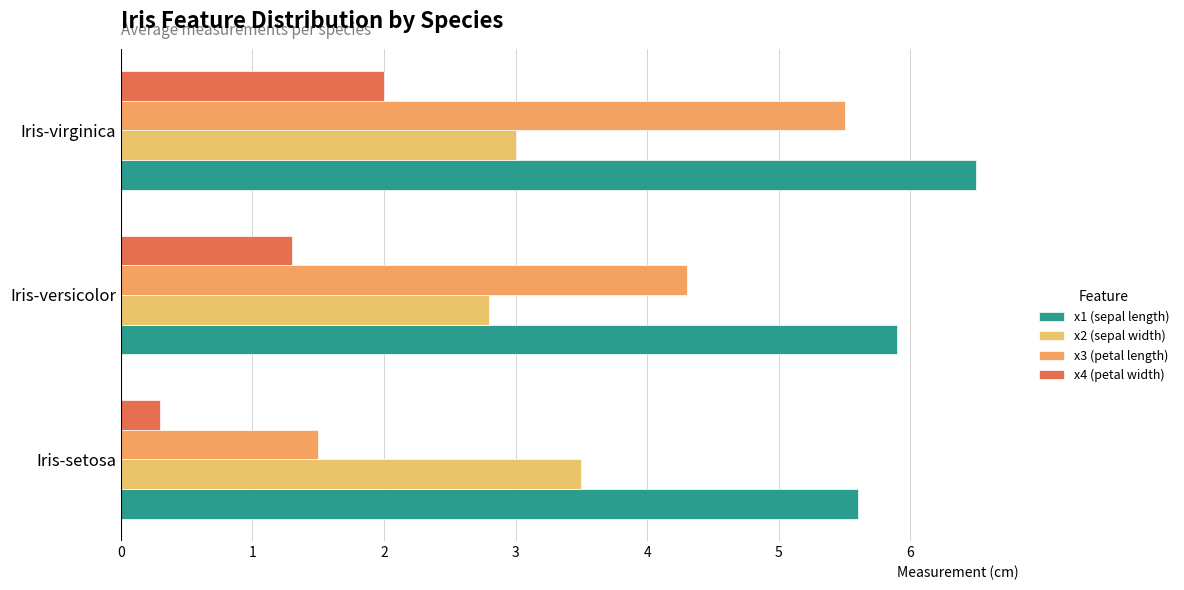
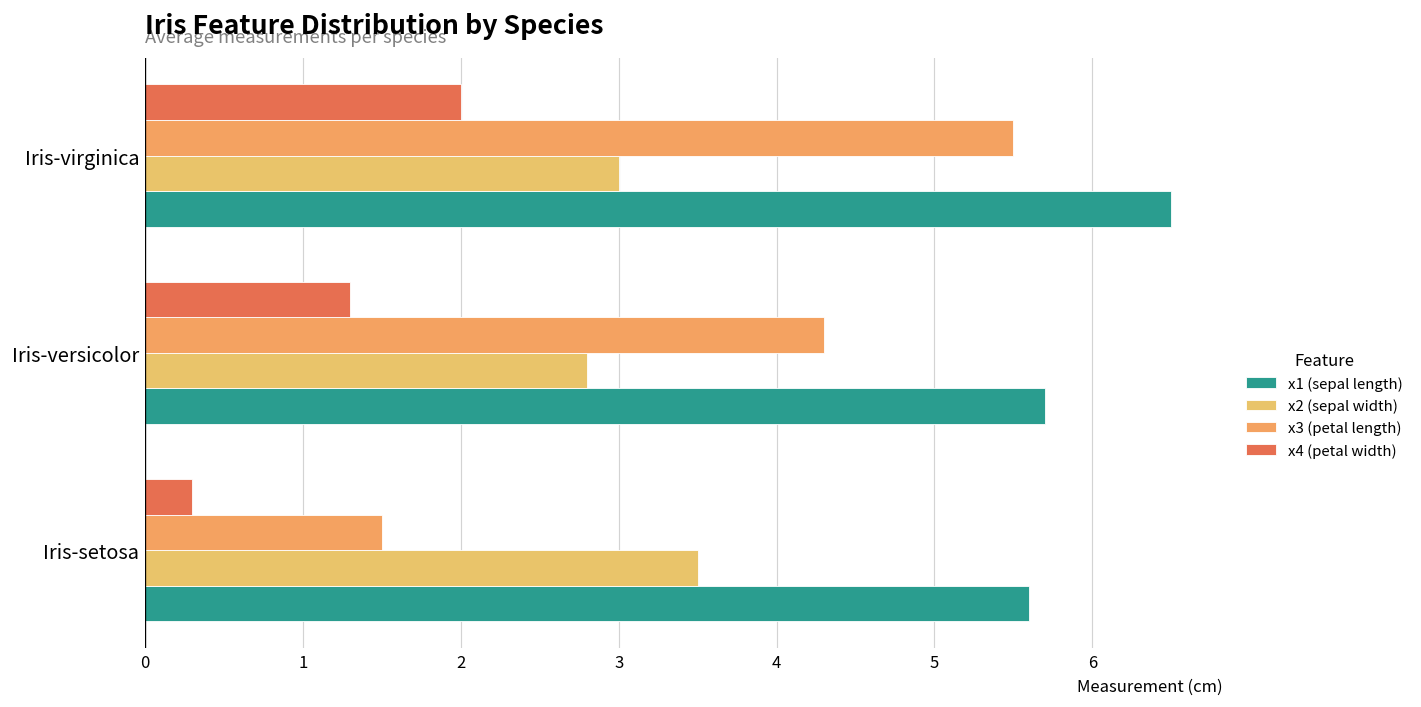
  {
    "x1 (sepal length)": {
      "Iris-virginica": 6.5,
-     "Iris-versicolor": 5.9,
+     "Iris-versicolor": 5.7,
      "Iris-setosa": 5.6
    }
  }
